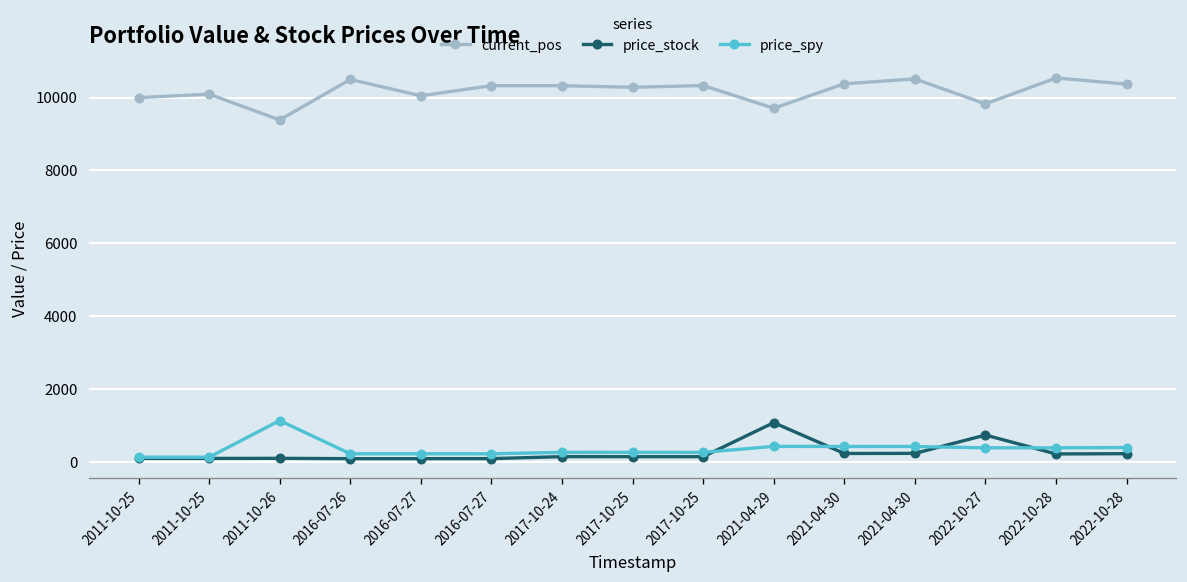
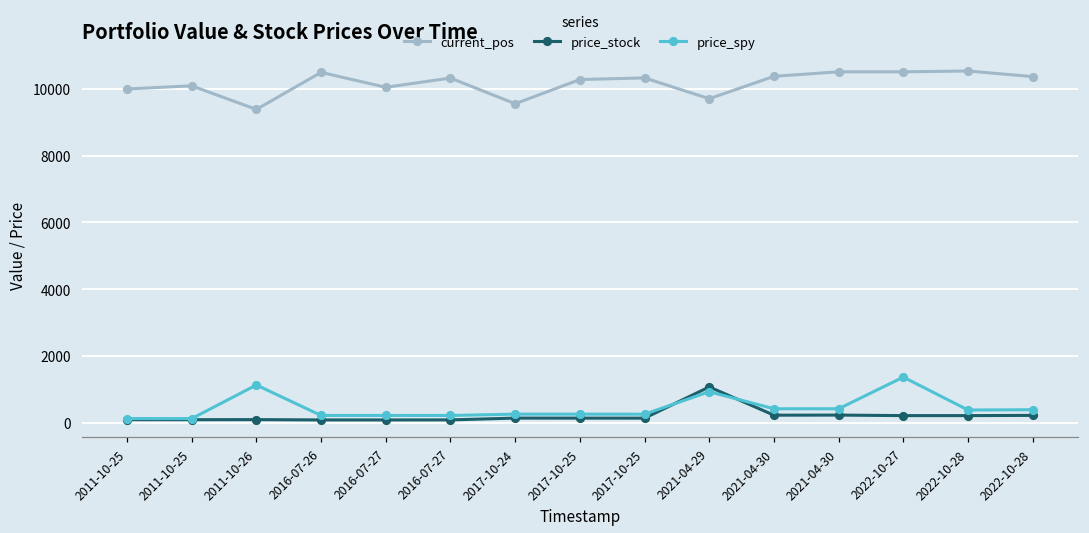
  {
    "current_pos": {
      "2011-10-26": 9400,
      "2016-07-26": 10500,
-     "2017-10-24": 10300,
+     "2017-10-24": 9600,
      "2021-04-29": 9700,
-     "2022-10-27": 9800
+     "2022-10-27": 10500
    },
    "price_stock": {
      "2011-10-26": 100,
      "2016-07-26": 100,
      "2017-10-24": 100,
      "2021-04-29": 1100,
-     "2022-10-27": 700
+     "2022-10-27": 200
    },
    "price_spy": {
      "2011-10-26": 1100,
      "2016-07-26": 200,
      "2017-10-24": 300,
-     "2021-04-29": 400,
-     "2022-10-27": 400
+     "2021-04-29": 900,
+     "2022-10-27": 1400
    }
  }
